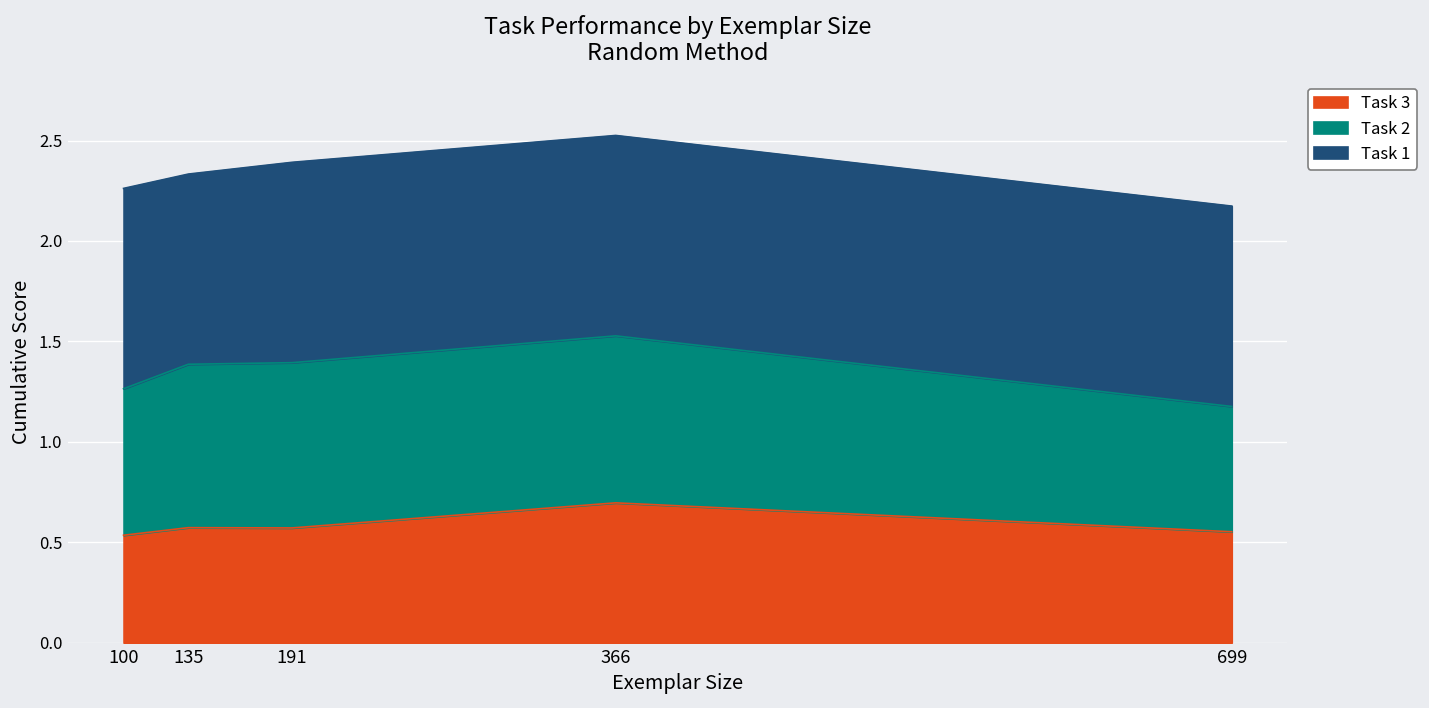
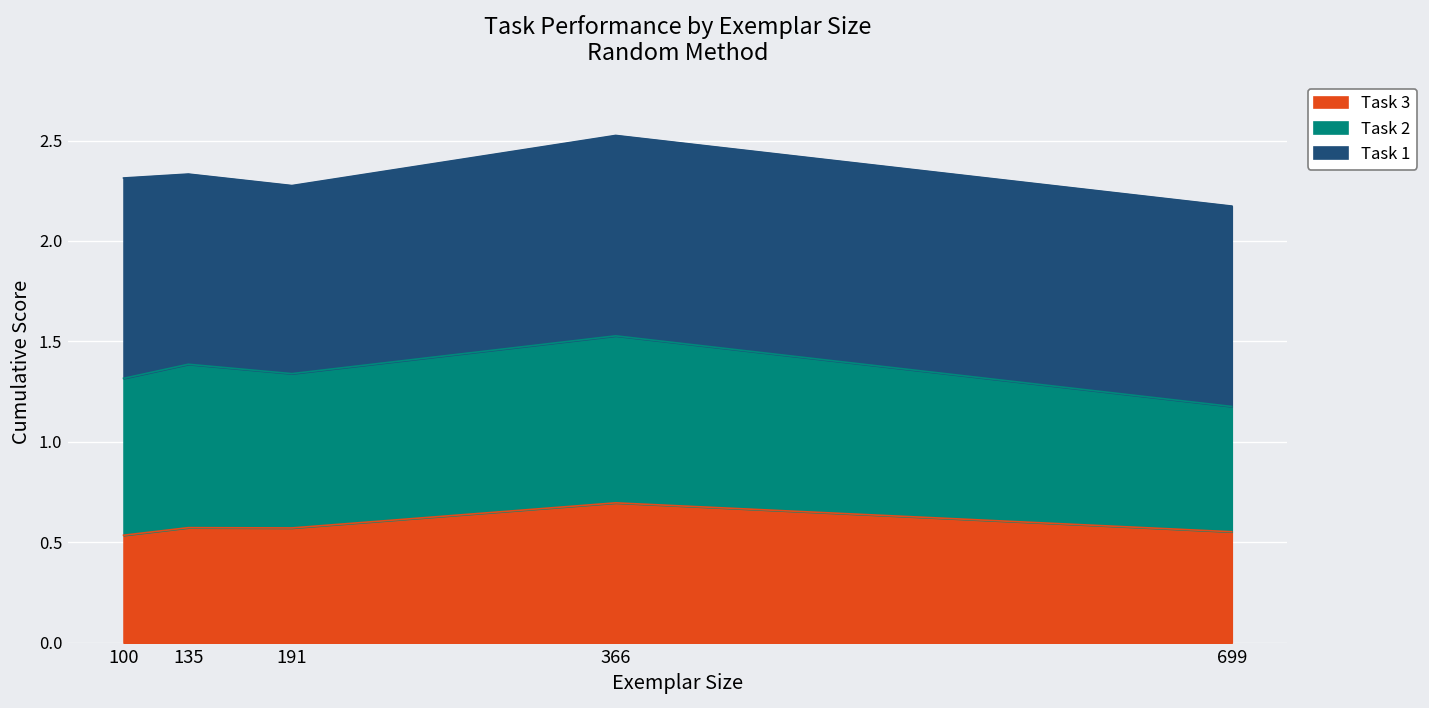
  {
    "Task 3": {
      "100": 0.53,
      "135": 0.57,
      "191": 0.57,
      "366": 0.70,
      "699": 0.55
    },
    "Task 2": {
-     "100": 0.73,
+     "100": 0.78,
      "135": 1.39,
-     "191": 0.82,
+     "191": 0.77,
      "366": 1.53,
      "699": 1.18
    },
    "Task 1": {
      "100": 1.00,
      "135": 0.95,
-     "191": 1.00,
+     "191": 0.94,
      "366": 1.00,
      "699": 1.00
    }
  }
